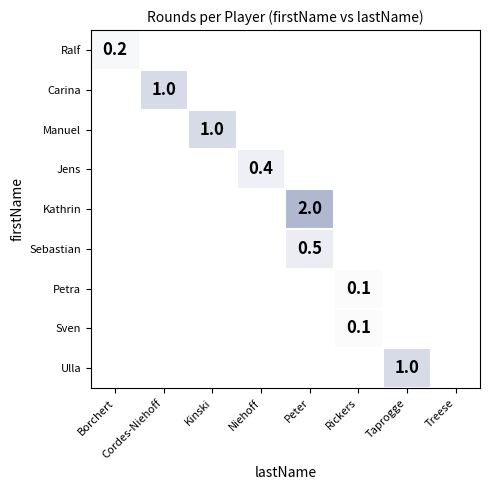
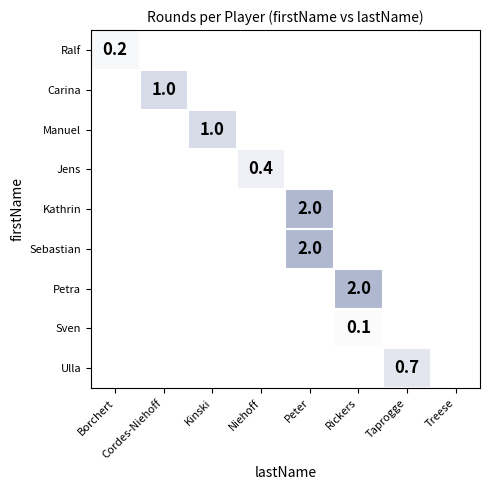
  {
    "Ralf": {
      "Borchert": 0.2
    },
    "Carina": {
      "Cordes-Niehoff": 1.0
    },
    "Manuel": {
      "Kinski": 1.0
    },
    "Jens": {
      "Niehoff": 0.4
    },
    "Kathrin": {
      "Peter": 2.0
    },
    "Sebastian": {
-     "Peter": 0.5
+     "Peter": 2.0
    },
    "Petra": {
-     "Rickers": 0.1
+     "Rickers": 2.0
    },
    "Sven": {
      "Rickers": 0.1
    },
    "Ulla": {
-     "Taprogge": 1.0
+     "Taprogge": 0.7
    }
  }
